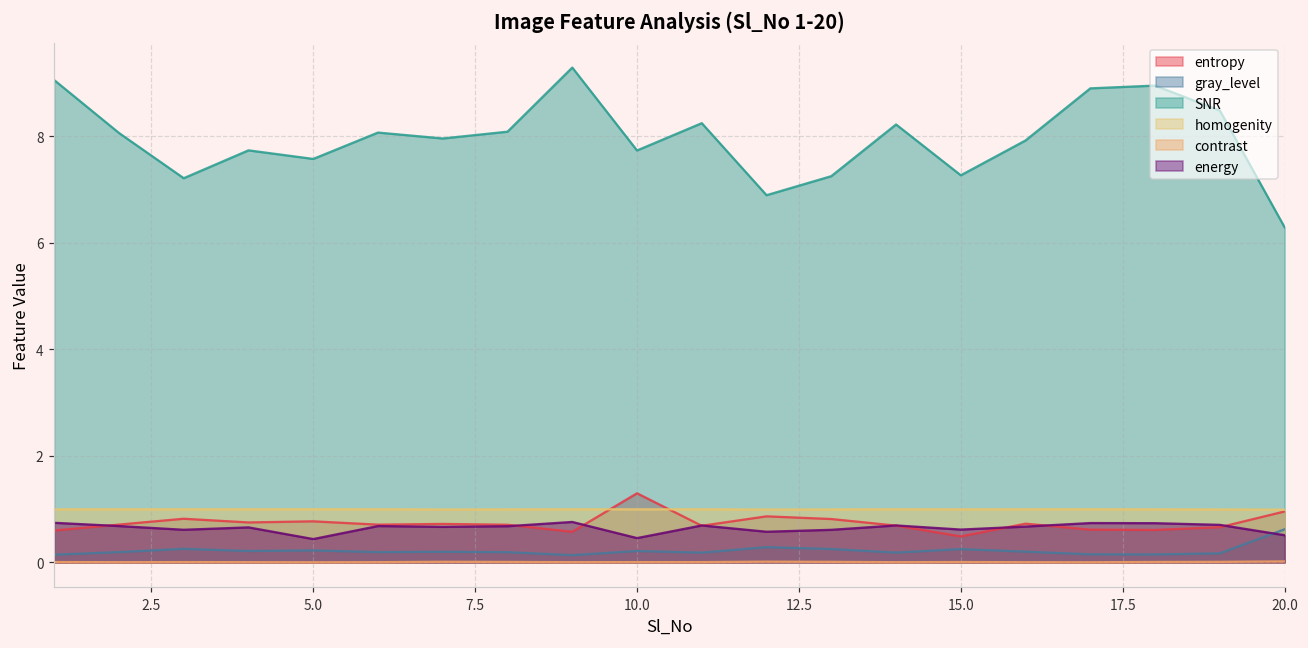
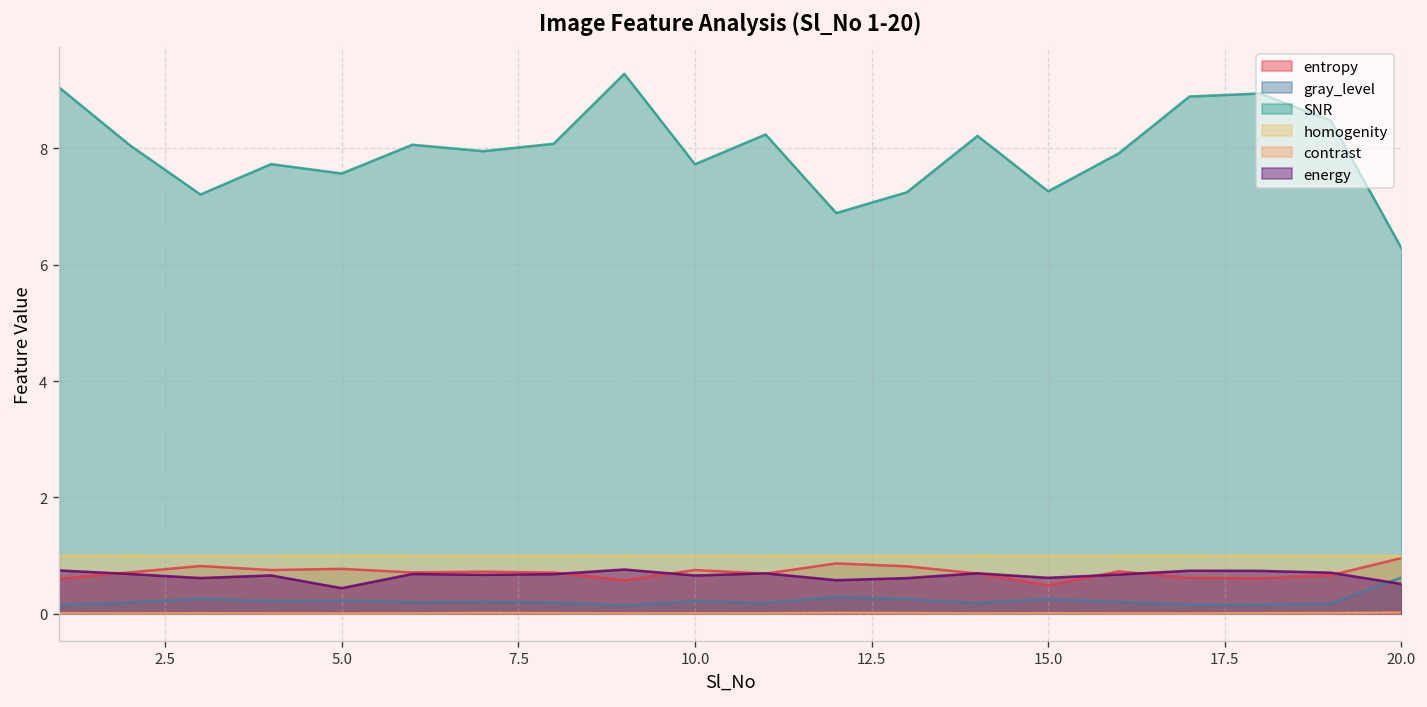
  {
    "entropy": {
      "5.0": 0.8,
-     "10.0": 1.3,
+     "10.0": 0.8,
      "15.0": 0.5
    },
    "energy": {
      "5.0": 0.4,
-     "10.0": 0.5,
+     "10.0": 0.7,
      "15.0": 0.6,
      "20.0": 0.5
    }
  }
